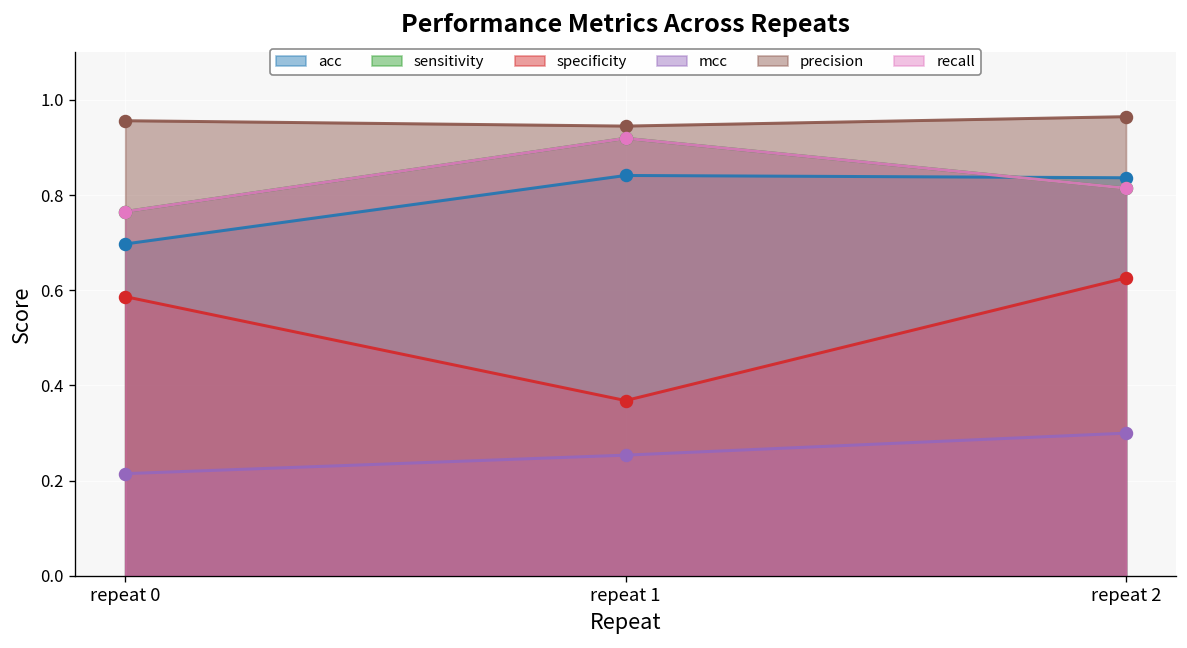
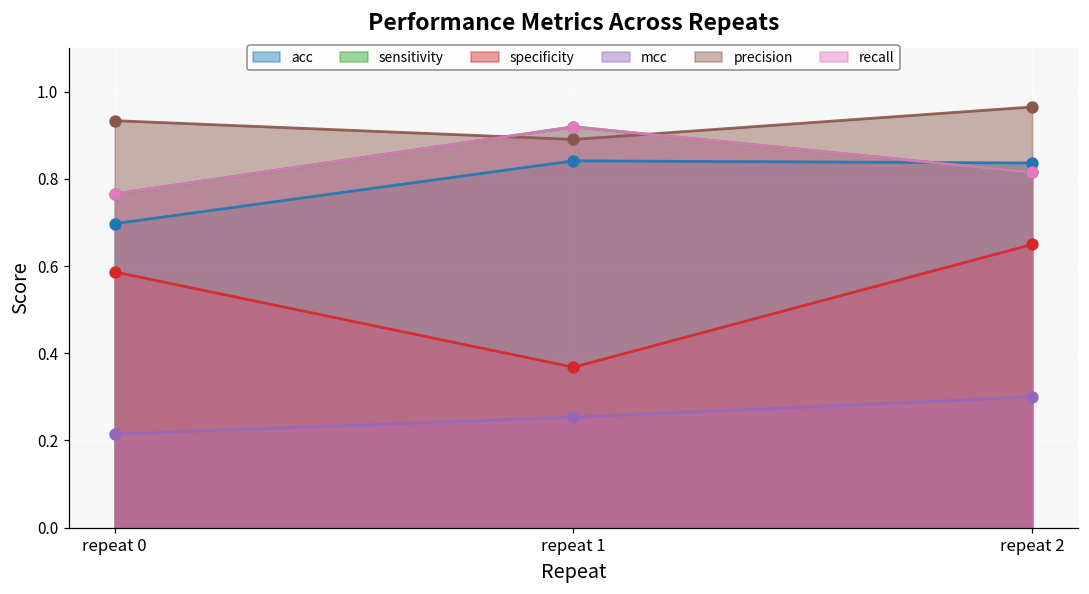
  {
    "acc": {
      "repeat 0": 0.70,
      "repeat 1": 0.84,
      "repeat 2": 0.84
    },
    "specificity": {
      "repeat 0": 0.59,
      "repeat 1": 0.37,
-     "repeat 2": 0.63
+     "repeat 2": 0.65
    },
    "precision": {
-     "repeat 0": 0.96,
-     "repeat 1": 0.95,
+     "repeat 0": 0.93,
+     "repeat 1": 0.89,
      "repeat 2": 0.96
    }
  }
